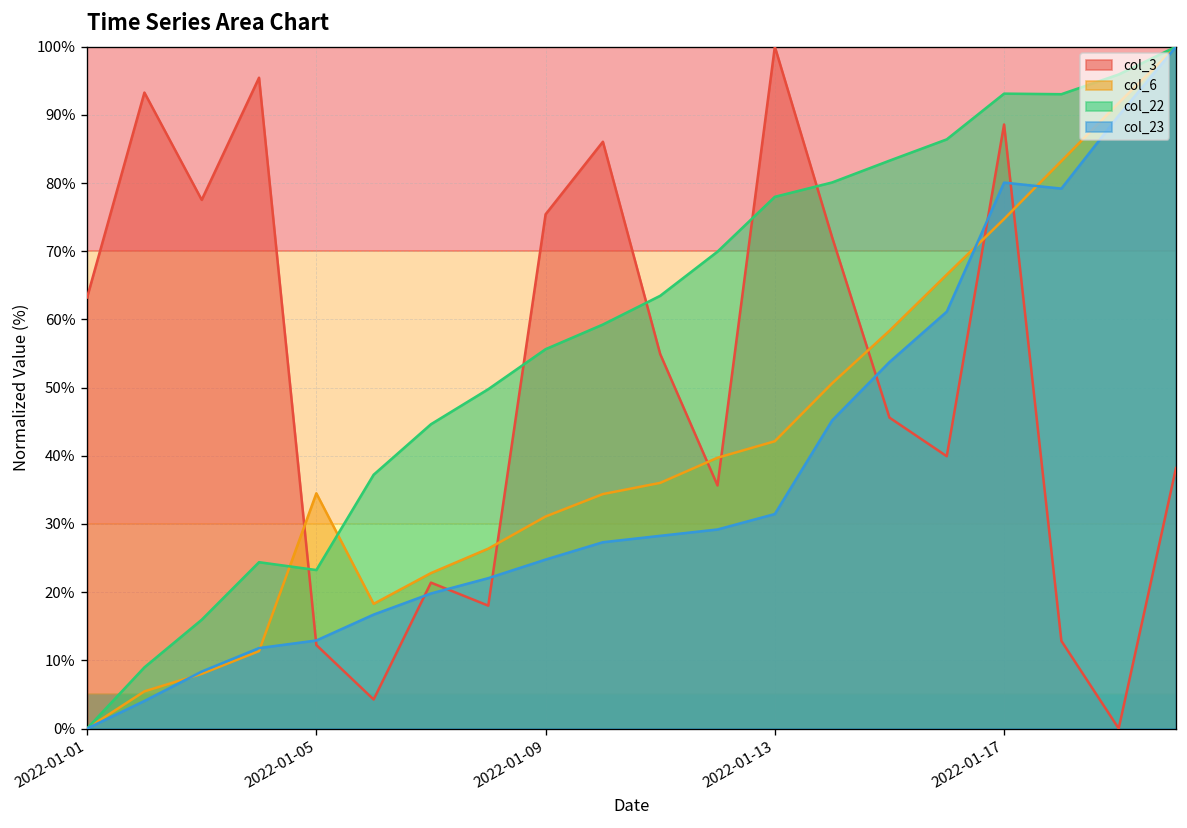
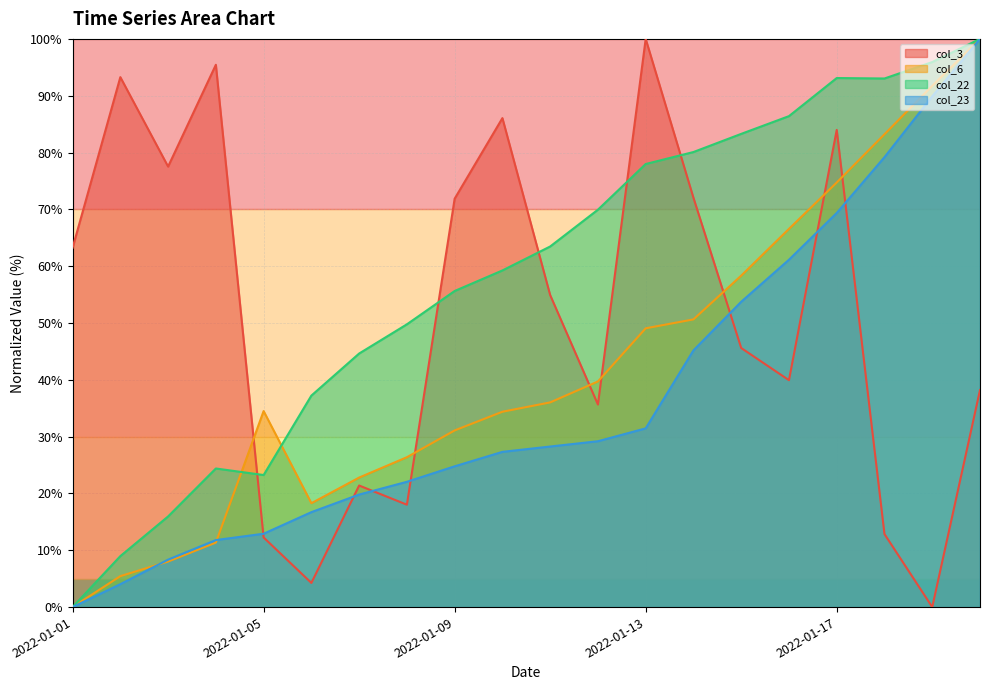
  {
    "col_3": {
      "2022-01-01": "63%",
      "2022-01-05": "12%",
-     "2022-01-09": "75%",
+     "2022-01-09": "72%",
      "2022-01-13": "100%",
-     "2022-01-17": "89%"
+     "2022-01-17": "84%"
    },
    "col_6": {
      "2022-01-05": "34%",
      "2022-01-09": "31%",
-     "2022-01-13": "42%",
+     "2022-01-13": "49%",
      "2022-01-17": "75%"
    },
    "col_22": {
      "2022-01-05": "23%",
      "2022-01-09": "56%",
      "2022-01-13": "78%",
      "2022-01-17": "93%"
    },
    "col_23": {
      "2022-01-05": "13%",
      "2022-01-09": "25%",
      "2022-01-13": "31%",
-     "2022-01-17": "80%"
+     "2022-01-17": "69%"
    }
  }
